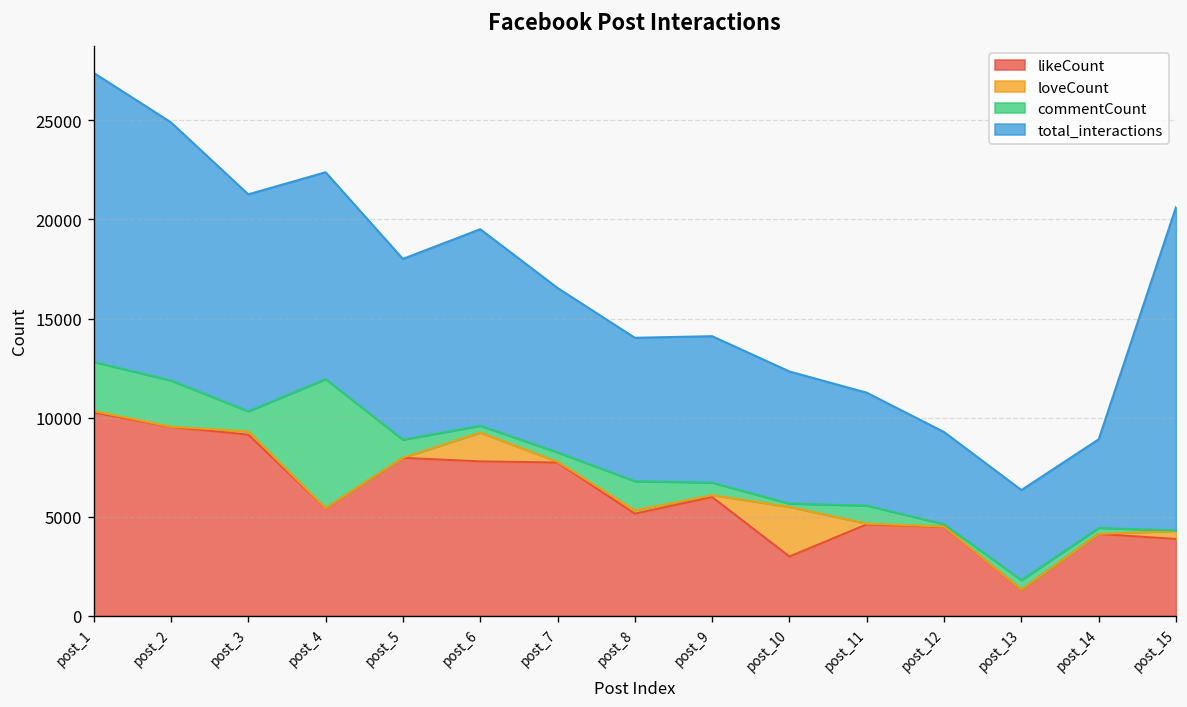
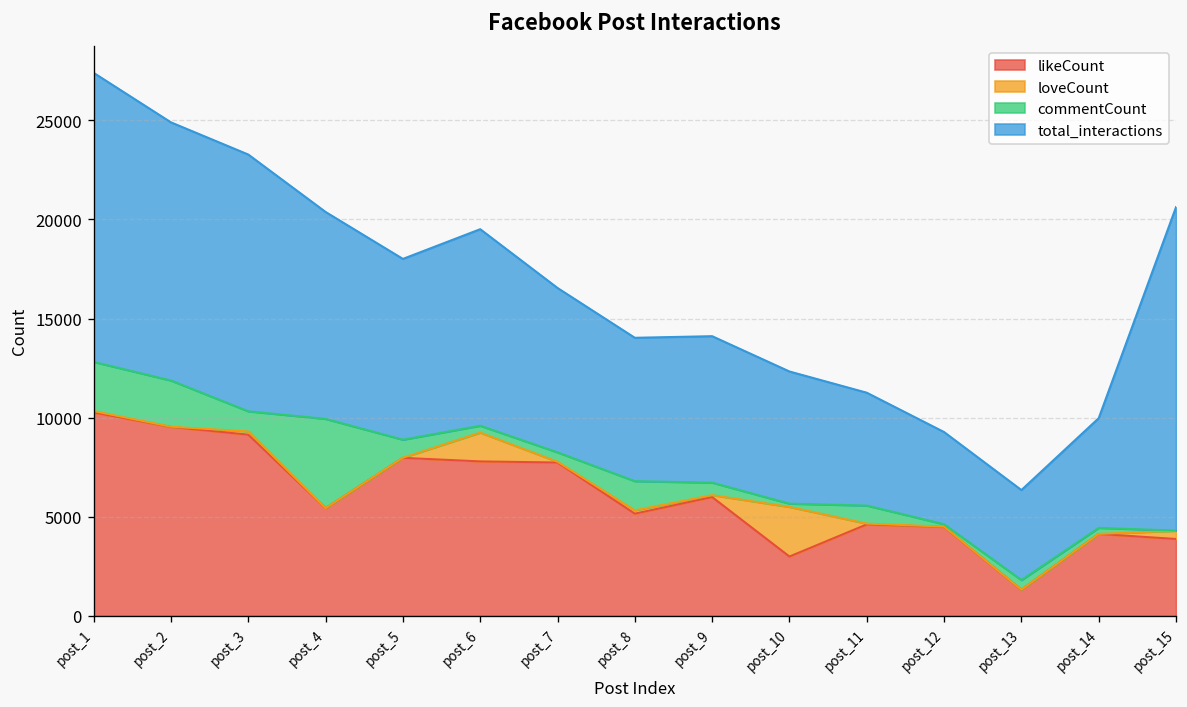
  {
    "likeCount": {
      "post_3": 9100,
      "post_6": 7800,
      "post_8": 5200,
      "post_10": 3000,
      "post_15": 3900
    },
    "loveCount": {
      "post_3": 200,
      "post_6": 1500,
      "post_8": 200,
      "post_10": 2500
    },
    "commentCount": {
      "post_1": 2500,
      "post_2": 2300,
      "post_3": 1000,
-     "post_4": 6500,
+     "post_4": 4500,
      "post_5": 900,
      "post_6": 300,
      "post_7": 500,
      "post_8": 1500,
      "post_9": 600,
      "post_10": 200,
      "post_11": 900,
      "post_13": 500,
      "post_14": 300
    },
    "total_interactions": {
      "post_1": 14600,
      "post_2": 13000,
-     "post_3": 10900,
+     "post_3": 13000,
      "post_4": 10400,
      "post_5": 9100,
      "post_6": 9900,
      "post_7": 8300,
      "post_8": 7200,
      "post_9": 7400,
      "post_10": 6700,
      "post_11": 5700,
      "post_12": 4700,
      "post_13": 4500,
-     "post_14": 4500,
+     "post_14": 5500,
      "post_15": 16300
    }
  }
